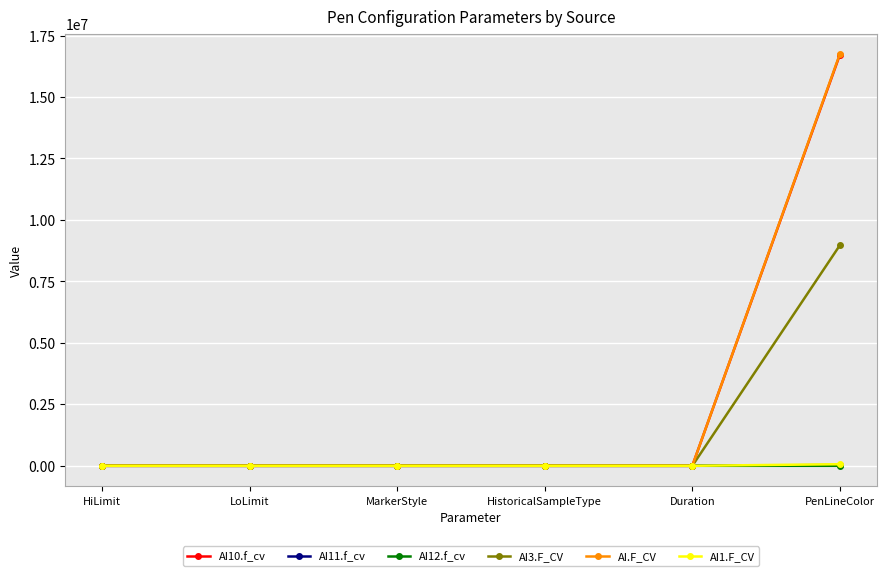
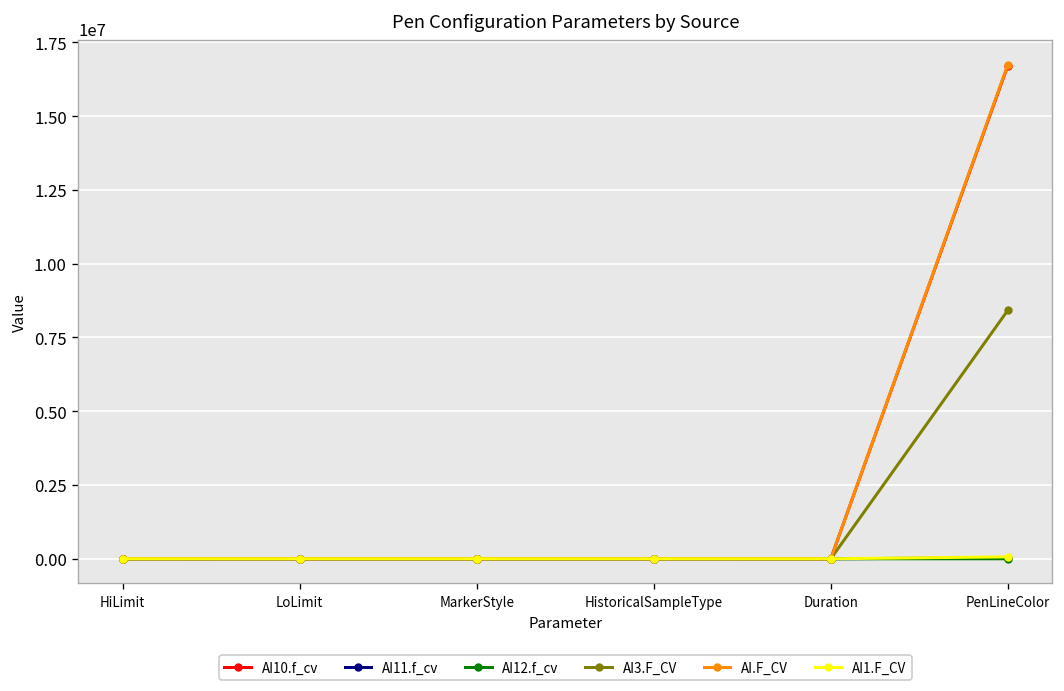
  {
    "AI3.F_CV": {
-     "PenLineColor": 9000000
+     "PenLineColor": 8400000
    }
  }
